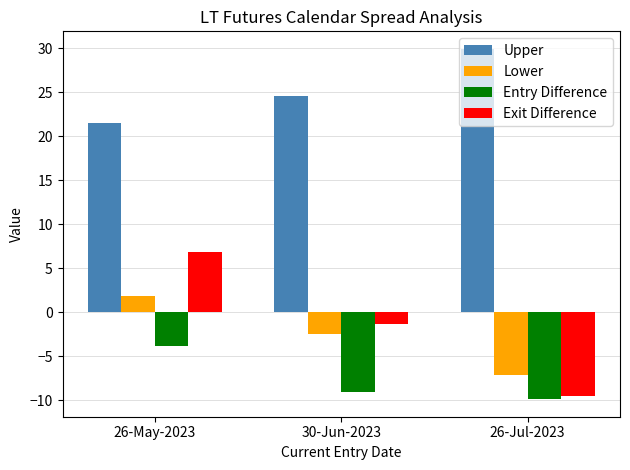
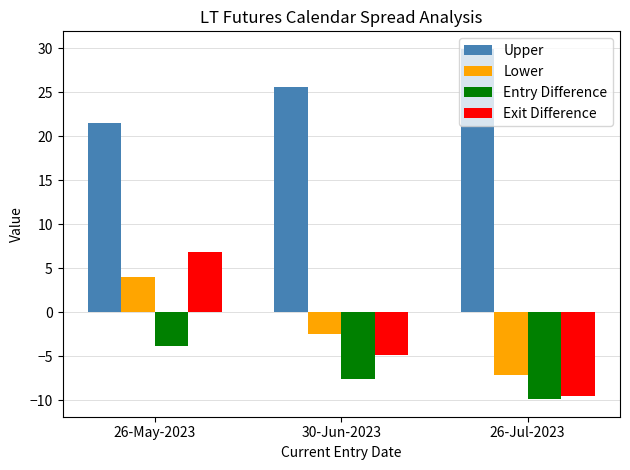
  {
    "Upper": {
      "26-May-2023": 22,
-     "30-Jun-2023": 25
+     "30-Jun-2023": 26
    },
    "Lower": {
-     "26-May-2023": 2,
+     "26-May-2023": 4,
      "30-Jun-2023": -2,
      "26-Jul-2023": -7
    },
    "Entry Difference": {
      "26-May-2023": -4,
-     "30-Jun-2023": -9,
+     "30-Jun-2023": -8,
      "26-Jul-2023": -10
    },
    "Exit Difference": {
      "26-May-2023": 7,
-     "30-Jun-2023": -1,
+     "30-Jun-2023": -5,
      "26-Jul-2023": -10
    }
  }
